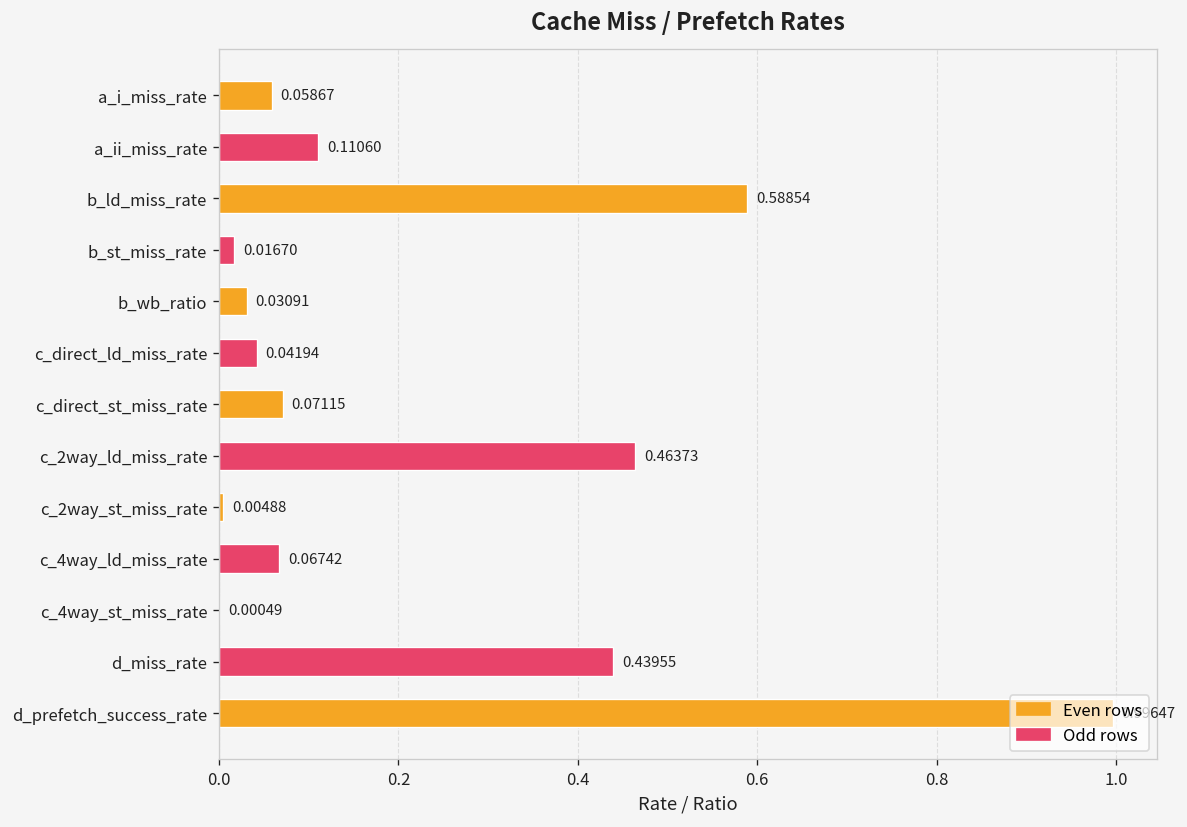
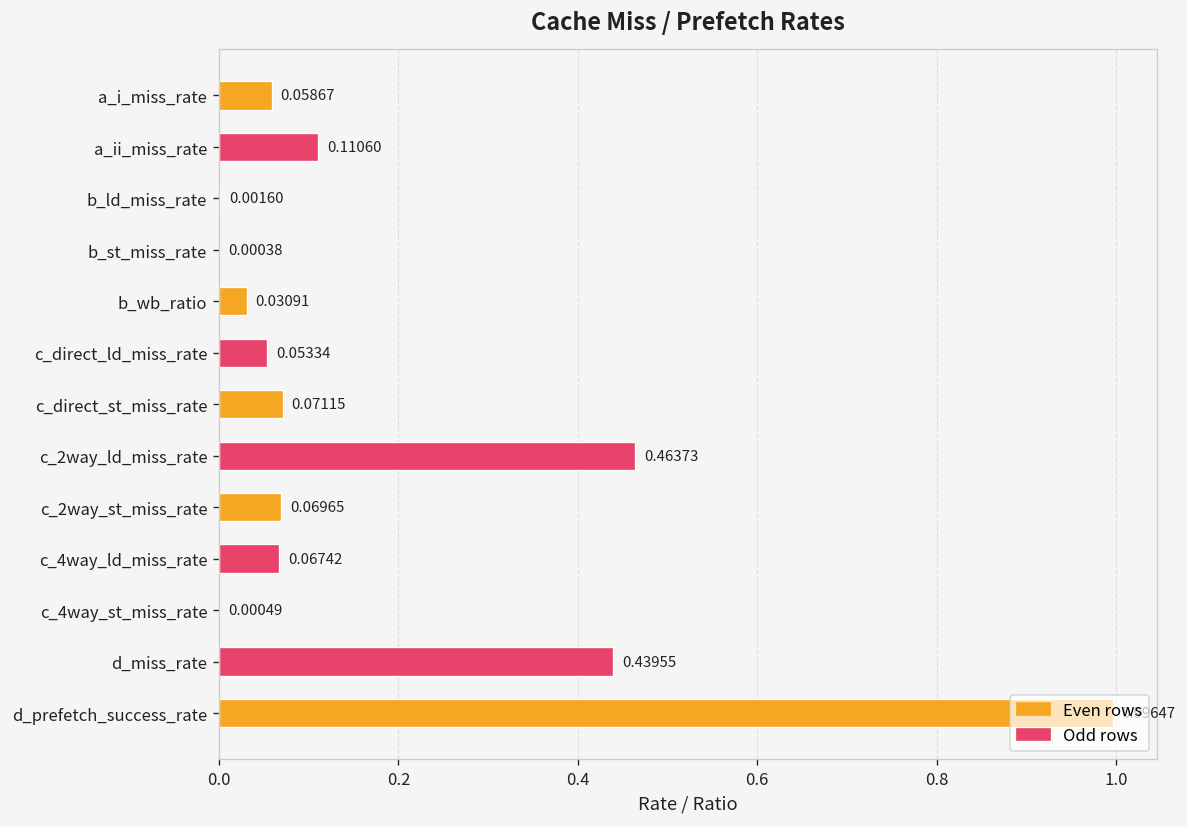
  {
    "a_i_miss_rate": 0.05867,
    "a_ii_miss_rate": 0.11060,
-   "b_ld_miss_rate": 0.58854,
-   "b_st_miss_rate": 0.01670,
+   "b_ld_miss_rate": 0.00160,
+   "b_st_miss_rate": 0.00038,
    "b_wb_ratio": 0.03091,
-   "c_direct_ld_miss_rate": 0.04194,
+   "c_direct_ld_miss_rate": 0.05334,
    "c_direct_st_miss_rate": 0.07115,
    "c_2way_ld_miss_rate": 0.46373,
-   "c_2way_st_miss_rate": 0.00488,
+   "c_2way_st_miss_rate": 0.06965,
    "c_4way_ld_miss_rate": 0.06742,
    "c_4way_st_miss_rate": 0.00049,
    "d_miss_rate": 0.43955
  }
